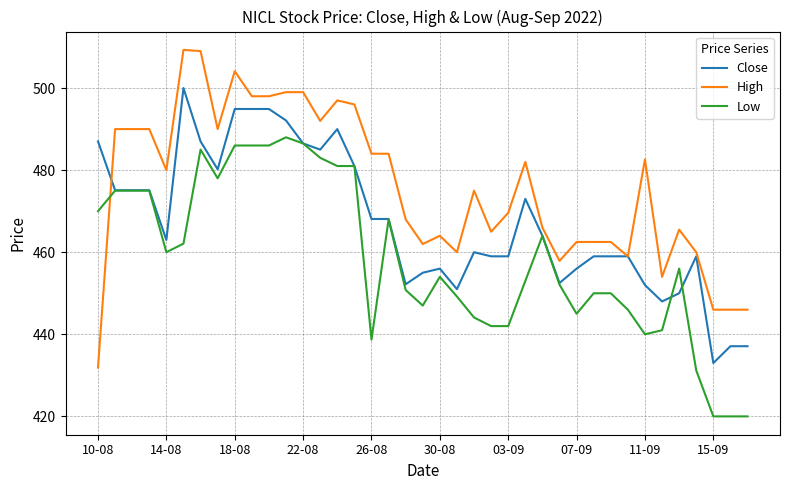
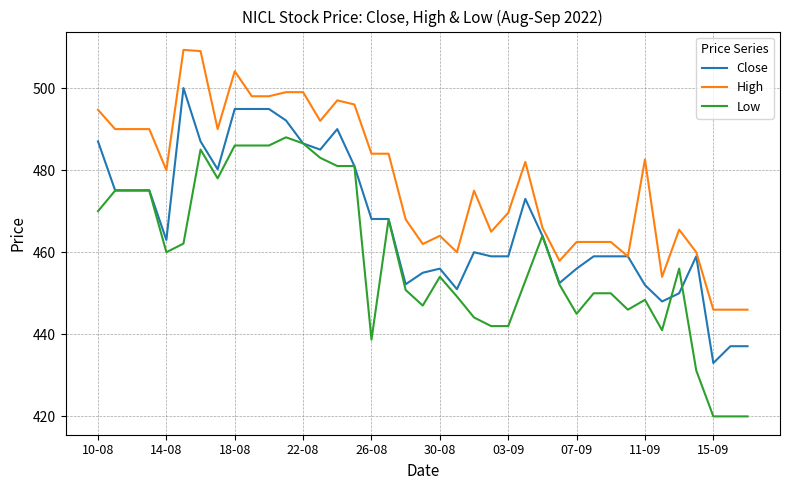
  {
    "Close": {
      "10-08": 487,
      "14-08": 463,
      "18-08": 495,
      "26-08": 468,
      "30-08": 456,
      "03-09": 459,
      "07-09": 456,
      "11-09": 452,
      "15-09": 433
    },
    "High": {
-     "10-08": 432,
+     "10-08": 495,
      "14-08": 480,
      "18-08": 504,
      "22-08": 499,
      "26-08": 484,
      "30-08": 464,
      "03-09": 470,
      "07-09": 463,
      "11-09": 483,
      "15-09": 446
    },
    "Low": {
      "10-08": 470,
      "14-08": 460,
      "18-08": 486,
      "26-08": 439,
      "30-08": 454,
      "03-09": 442,
      "07-09": 445,
-     "11-09": 440,
+     "11-09": 448,
      "15-09": 420
    }
  }
